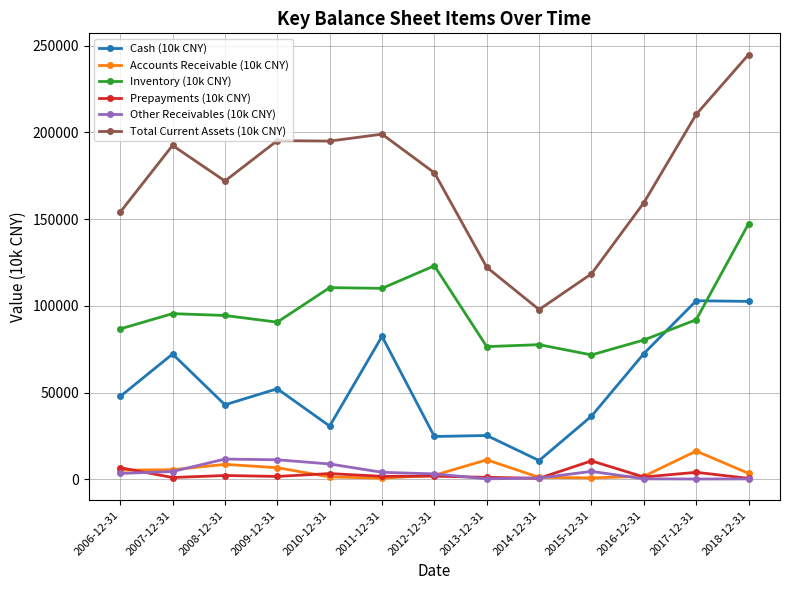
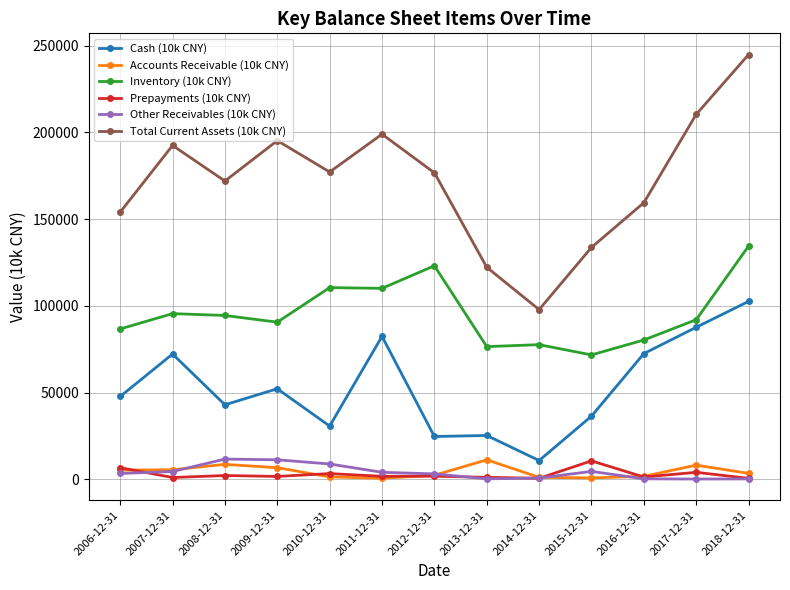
  {
    "Cash (10k CNY)": {
      "2006-12-31": 48000,
      "2007-12-31": 72000,
      "2008-12-31": 43000,
      "2009-12-31": 52000,
      "2010-12-31": 31000,
      "2011-12-31": 82000,
      "2012-12-31": 25000,
      "2013-12-31": 25000,
      "2014-12-31": 11000,
      "2015-12-31": 36000,
      "2016-12-31": 72000,
-     "2017-12-31": 103000,
+     "2017-12-31": 88000,
      "2018-12-31": 103000
    },
    "Accounts Receivable (10k CNY)": {
      "2008-12-31": 9000,
      "2009-12-31": 7000,
      "2010-12-31": 1000,
      "2013-12-31": 11000,
      "2015-12-31": 1000,
-     "2017-12-31": 16000,
+     "2017-12-31": 8000,
      "2018-12-31": 3000
    },
    "Inventory (10k CNY)": {
      "2006-12-31": 87000,
      "2007-12-31": 96000,
      "2008-12-31": 94000,
      "2009-12-31": 91000,
      "2010-12-31": 111000,
      "2011-12-31": 110000,
      "2012-12-31": 123000,
      "2013-12-31": 77000,
      "2014-12-31": 78000,
      "2015-12-31": 72000,
      "2016-12-31": 80000,
      "2017-12-31": 92000,
-     "2018-12-31": 147000
+     "2018-12-31": 134000
    },
    "Prepayments (10k CNY)": {
      "2007-12-31": 1000,
      "2008-12-31": 2000,
      "2009-12-31": 2000,
      "2010-12-31": 3000,
      "2015-12-31": 11000,
      "2017-12-31": 4000
    },
    "Other Receivables (10k CNY)": {
      "2006-12-31": 3000,
      "2008-12-31": 12000,
      "2009-12-31": 11000,
      "2010-12-31": 9000,
      "2011-12-31": 4000,
      "2015-12-31": 5000,
      "2017-12-31": 0
    },
    "Total Current Assets (10k CNY)": {
      "2006-12-31": 154000,
      "2007-12-31": 193000,
      "2008-12-31": 172000,
-     "2010-12-31": 195000,
+     "2010-12-31": 177000,
      "2011-12-31": 199000,
      "2012-12-31": 177000,
      "2013-12-31": 122000,
      "2014-12-31": 98000,
-     "2015-12-31": 118000,
+     "2015-12-31": 134000,
      "2016-12-31": 159000,
      "2017-12-31": 210000,
      "2018-12-31": 245000
    }
  }
